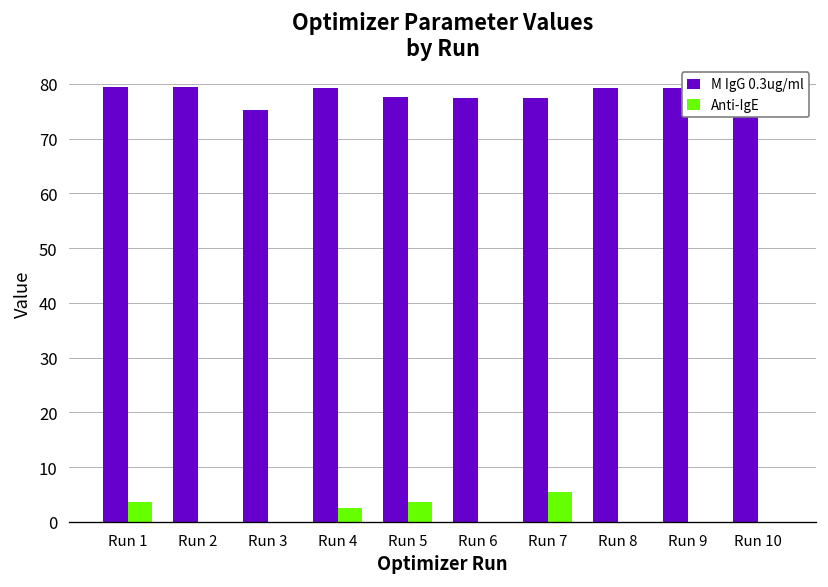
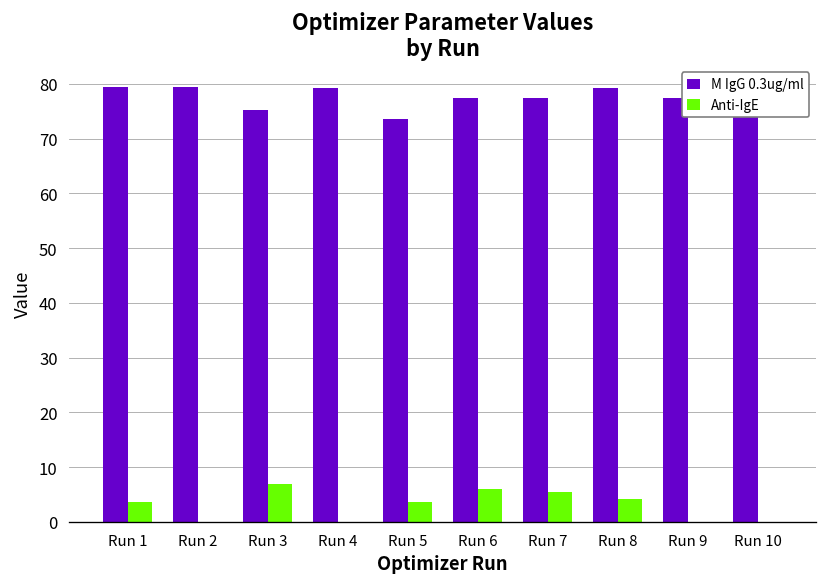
  {
    "M IgG 0.3ug/ml": {
      "Run 1": 79,
      "Run 2": 79,
      "Run 3": 75,
      "Run 4": 79,
-     "Run 5": 78,
+     "Run 5": 74,
      "Run 6": 77,
      "Run 7": 77,
      "Run 8": 79,
-     "Run 9": 79
+     "Run 9": 77
    },
    "Anti-IgE": {
      "Run 1": 4,
-     "Run 3": 0,
-     "Run 4": 3,
+     "Run 3": 7,
+     "Run 4": 0,
      "Run 5": 4,
-     "Run 6": 0,
+     "Run 6": 6,
      "Run 7": 6,
-     "Run 8": 0
+     "Run 8": 4
    }
  }
